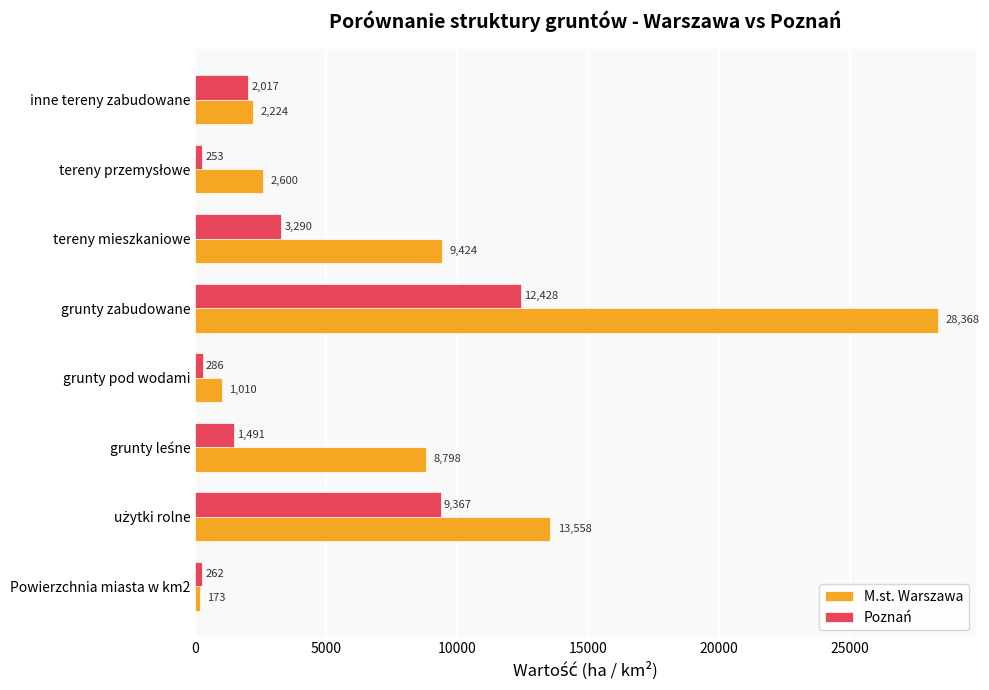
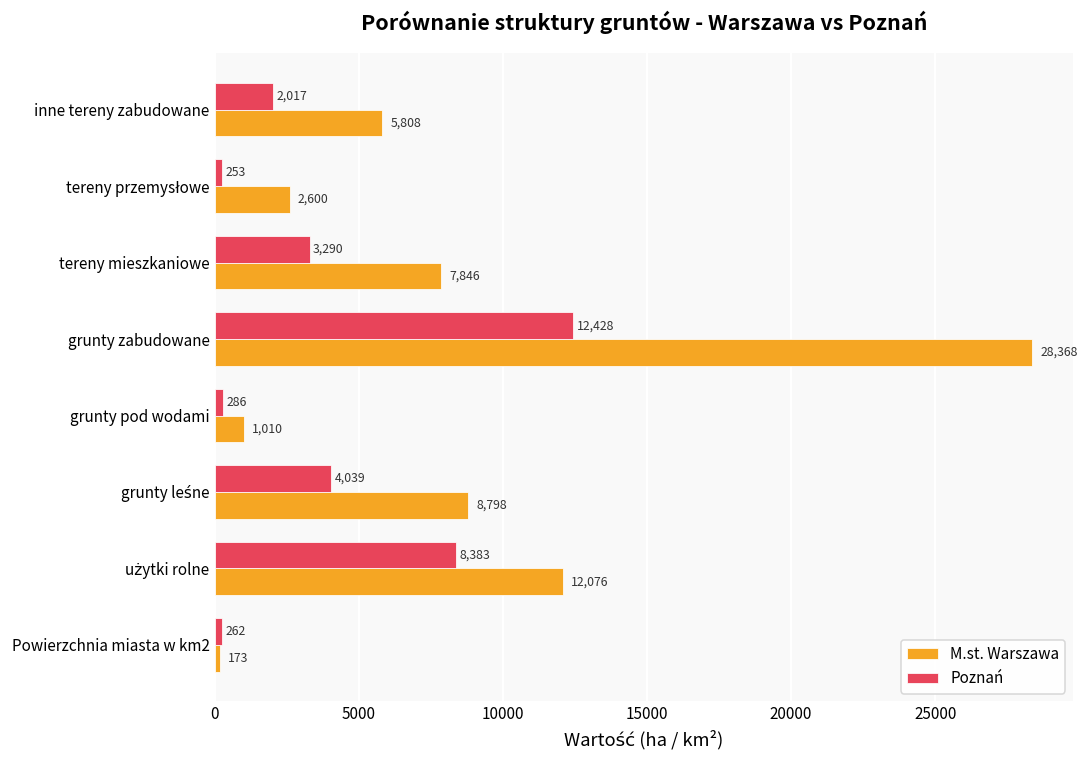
  {
    "M.st. Warszawa": {
-     "inne tereny zabudowane": "2,224",
+     "inne tereny zabudowane": "5,808",
      "tereny przemysłowe": "2,600",
-     "tereny mieszkaniowe": "9,424",
+     "tereny mieszkaniowe": "7,846",
      "grunty zabudowane": "28,368",
      "grunty pod wodami": "1,010",
      "grunty leśne": "8,798",
-     "użytki rolne": "13,558",
+     "użytki rolne": "12,076",
      "Powierzchnia miasta w km2": "173"
    },
    "Poznań": {
      "inne tereny zabudowane": "2,017",
      "tereny przemysłowe": "253",
      "tereny mieszkaniowe": "3,290",
      "grunty zabudowane": "12,428",
      "grunty pod wodami": "286",
-     "grunty leśne": "1,491",
-     "użytki rolne": "9,367",
+     "grunty leśne": "4,039",
+     "użytki rolne": "8,383",
      "Powierzchnia miasta w km2": "262"
    }
  }
